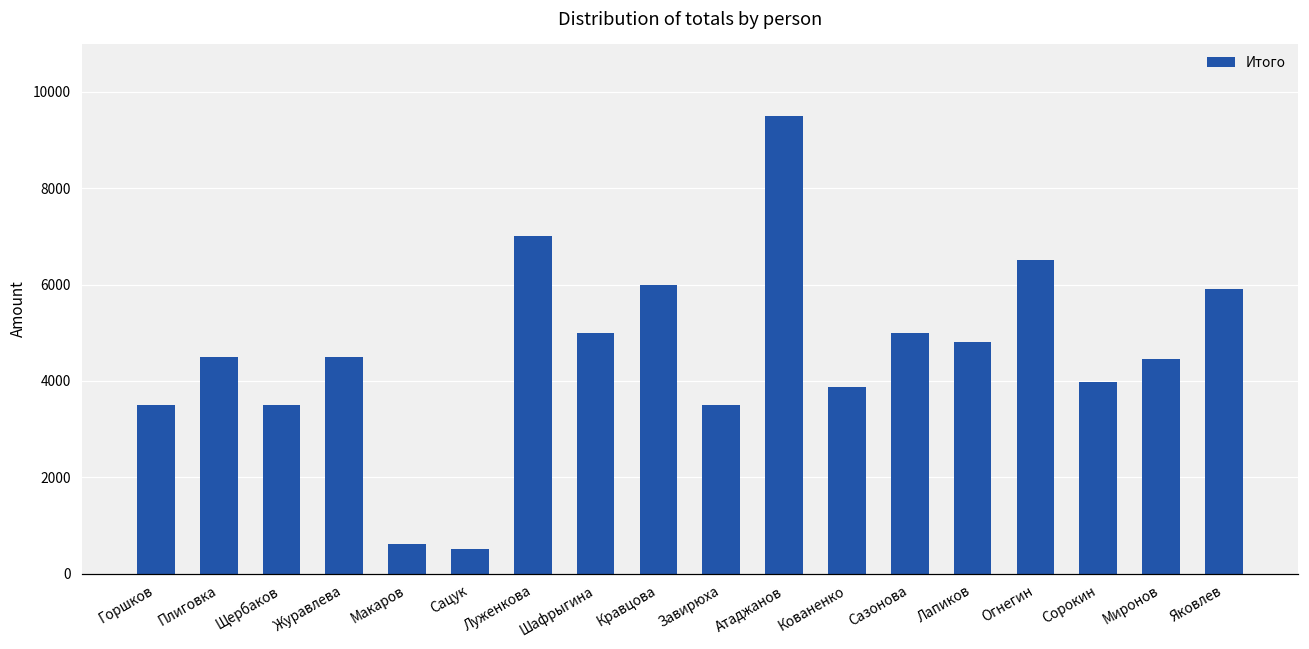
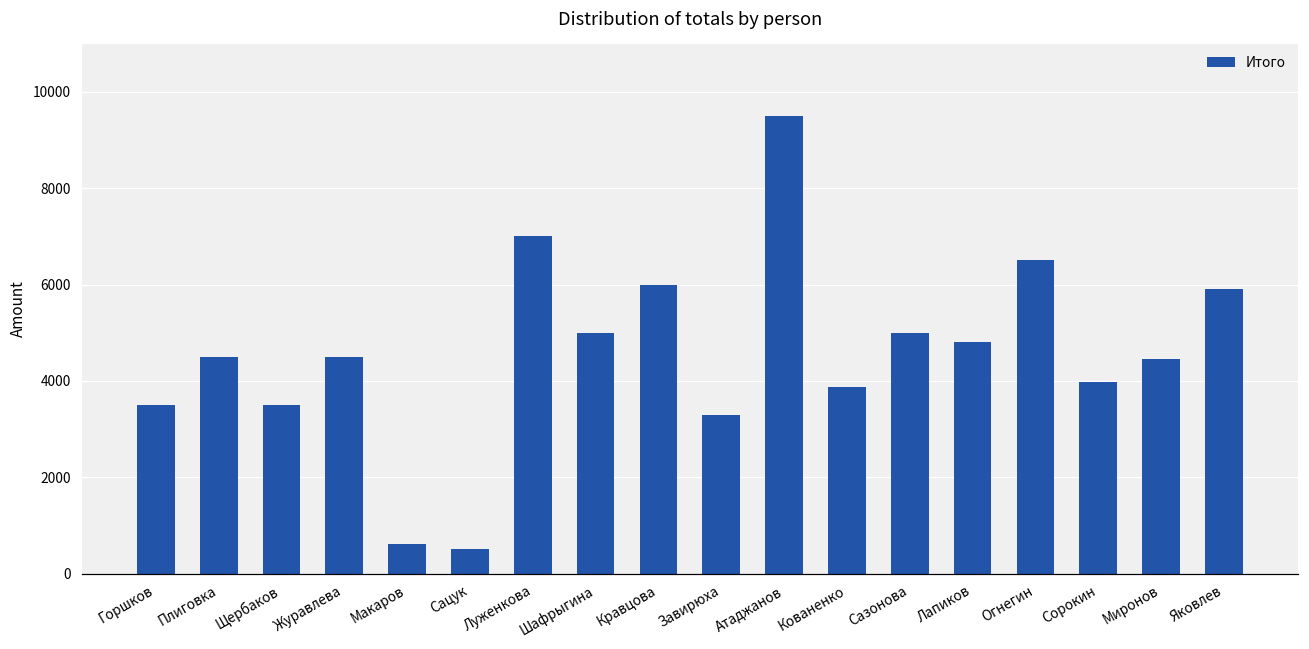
  {
    "Горшков": 3500,
    "Плиговка": 4500,
    "Щербаков": 3500,
    "Журавлева": 4500,
    "Макаров": 600,
    "Сацук": 500,
    "Луженкова": 7000,
    "Шафрыгина": 5000,
    "Кравцова": 6000,
-   "Завирюха": 3500,
+   "Завирюха": 3300,
    "Атаджанов": 9500,
    "Кованенко": 3900,
    "Сазонова": 5000,
    "Лапиков": 4800,
    "Огнегин": 6500,
    "Сорокин": 4000,
    "Миронов": 4500,
    "Яковлев": 5900
  }
